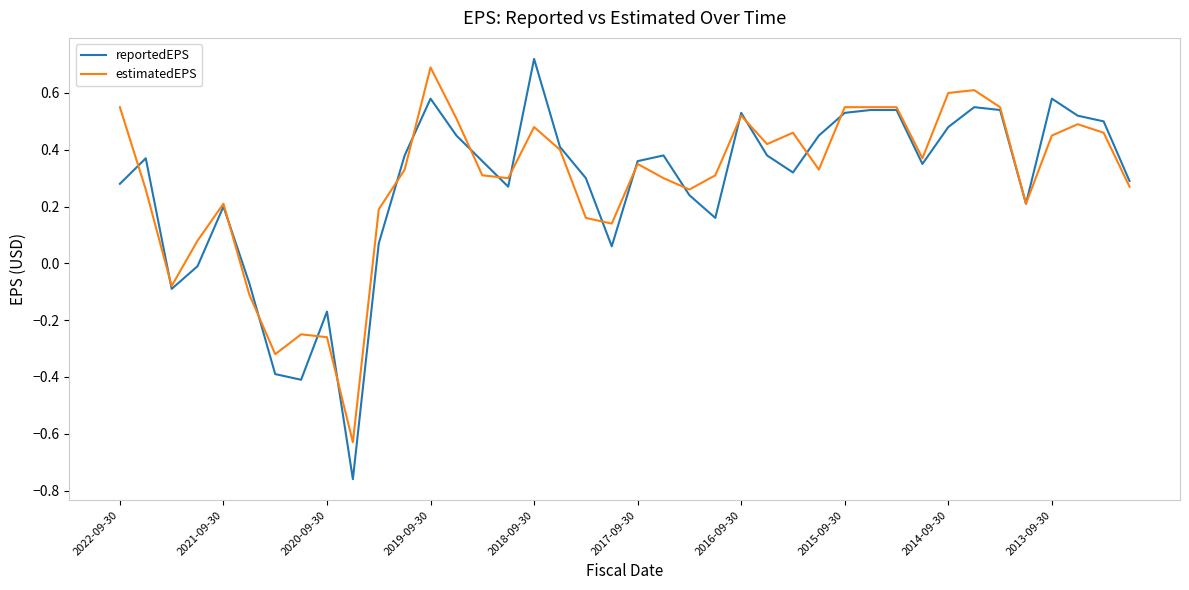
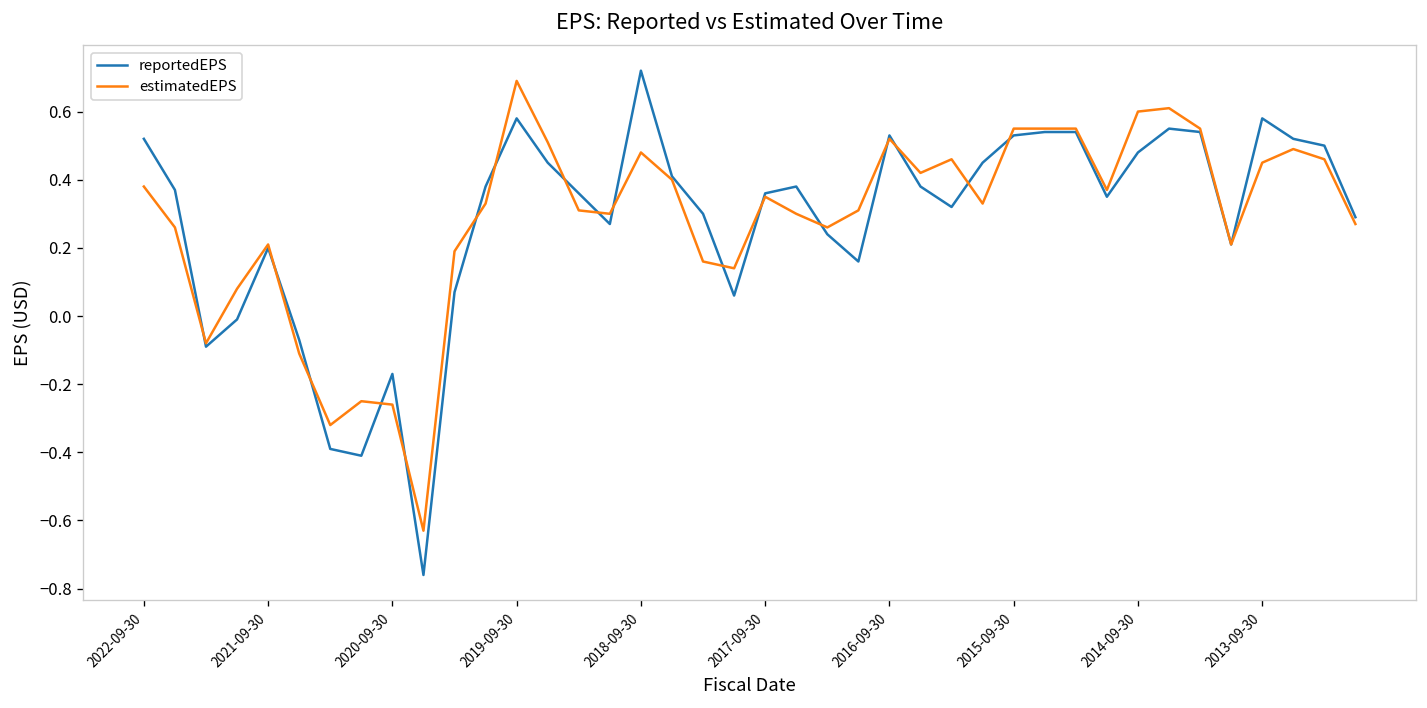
  {
    "reportedEPS": {
-     "2022-09-30": 0.28,
+     "2022-09-30": 0.52,
      "2021-09-30": 0.20,
      "2020-09-30": -0.17,
      "2019-09-30": 0.58,
      "2018-09-30": 0.72,
      "2017-09-30": 0.36,
      "2016-09-30": 0.53,
      "2015-09-30": 0.53,
      "2014-09-30": 0.48,
      "2013-09-30": 0.58
    },
    "estimatedEPS": {
-     "2022-09-30": 0.55,
+     "2022-09-30": 0.38,
      "2021-09-30": 0.21,
      "2020-09-30": -0.26,
      "2019-09-30": 0.69,
      "2018-09-30": 0.48,
      "2017-09-30": 0.35,
      "2016-09-30": 0.52,
      "2015-09-30": 0.55,
      "2014-09-30": 0.60,
      "2013-09-30": 0.45
    }
  }
